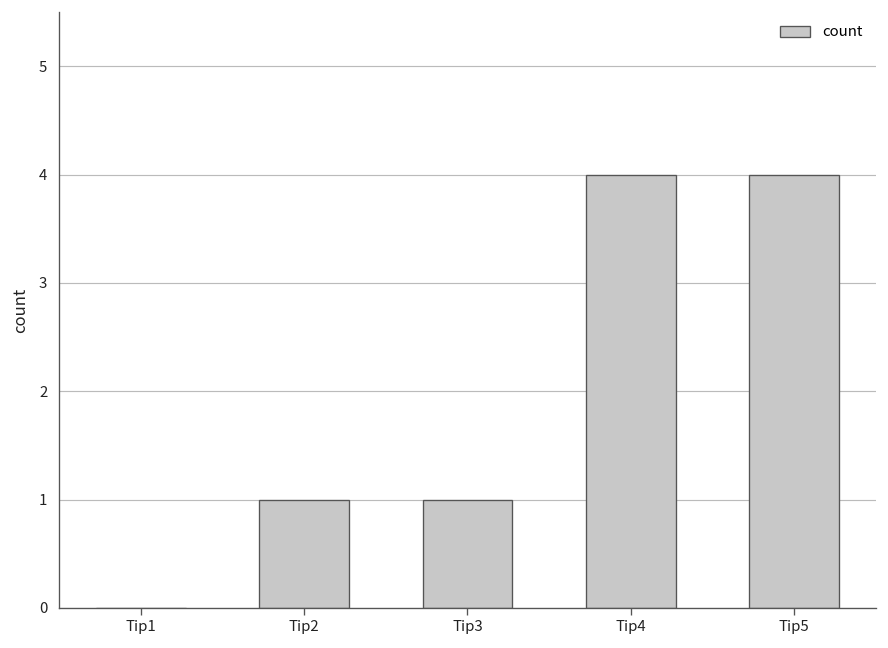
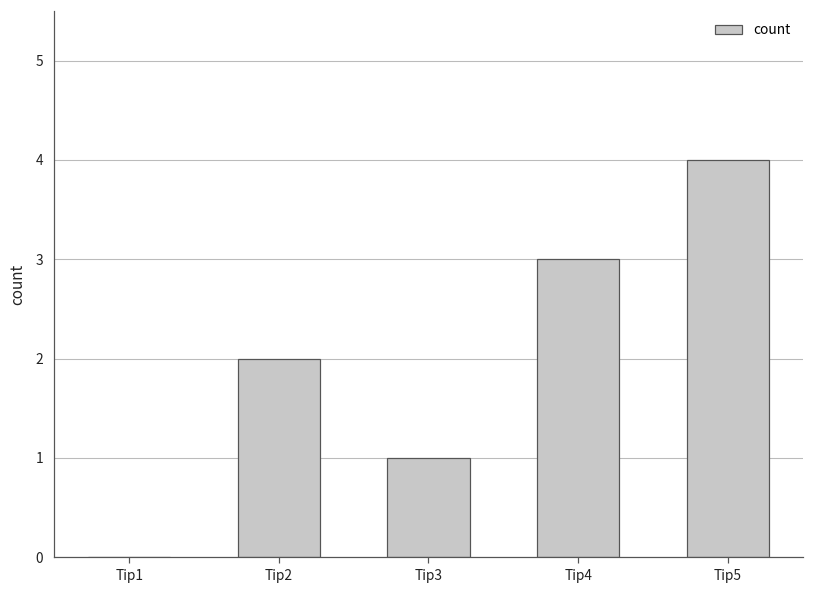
  {
    "Tip1": 0,
-   "Tip2": 1,
+   "Tip2": 2,
    "Tip3": 1,
-   "Tip4": 4,
+   "Tip4": 3,
    "Tip5": 4
  }
